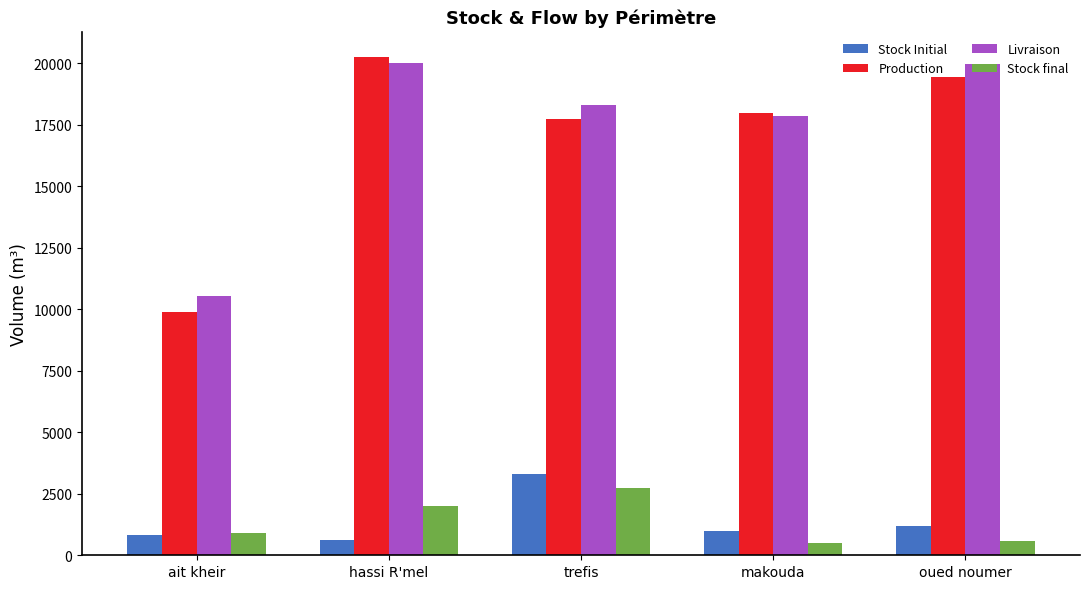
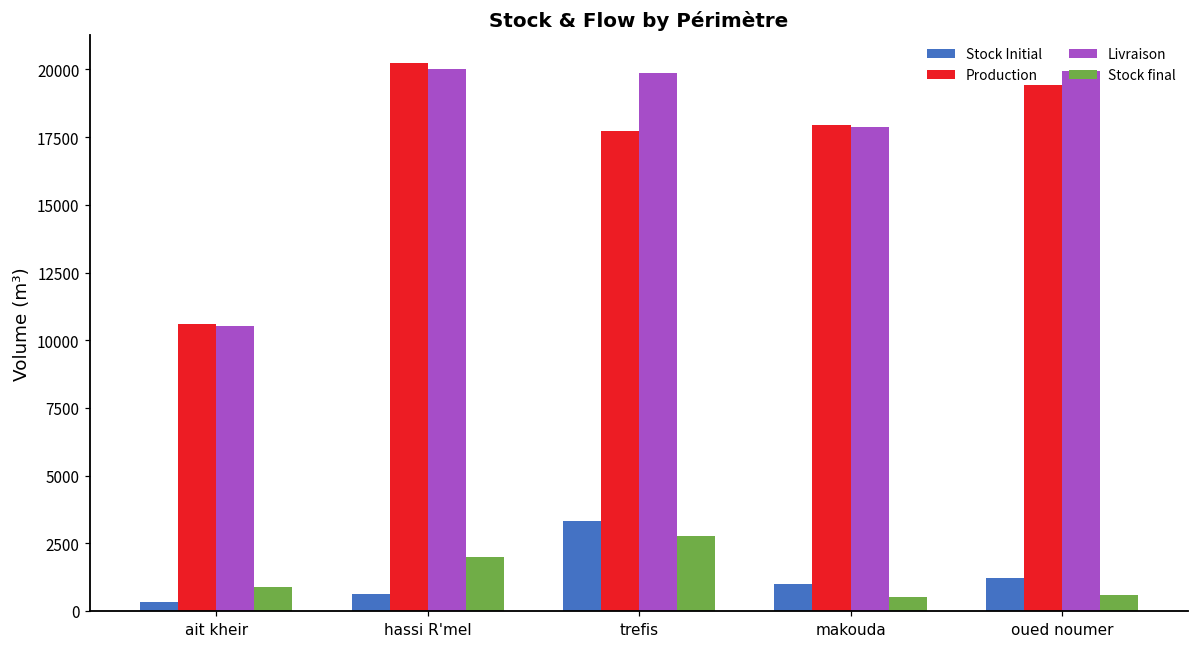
  {
    "Stock Initial": {
-     "ait kheir": 800,
+     "ait kheir": 300,
      "hassi R'mel": 600,
      "trefis": 3300,
      "makouda": 1000,
      "oued noumer": 1200
    },
    "Production": {
-     "ait kheir": 9900,
+     "ait kheir": 10600,
      "hassi R'mel": 20300,
      "trefis": 17700,
      "makouda": 18000,
      "oued noumer": 19400
    },
    "Livraison": {
      "ait kheir": 10500,
      "hassi R'mel": 20000,
-     "trefis": 18300,
+     "trefis": 19900,
      "makouda": 17900,
      "oued noumer": 20000
    },
    "Stock final": {
      "ait kheir": 900,
      "hassi R'mel": 2000,
      "trefis": 2700,
      "makouda": 500,
      "oued noumer": 600
    }
  }
